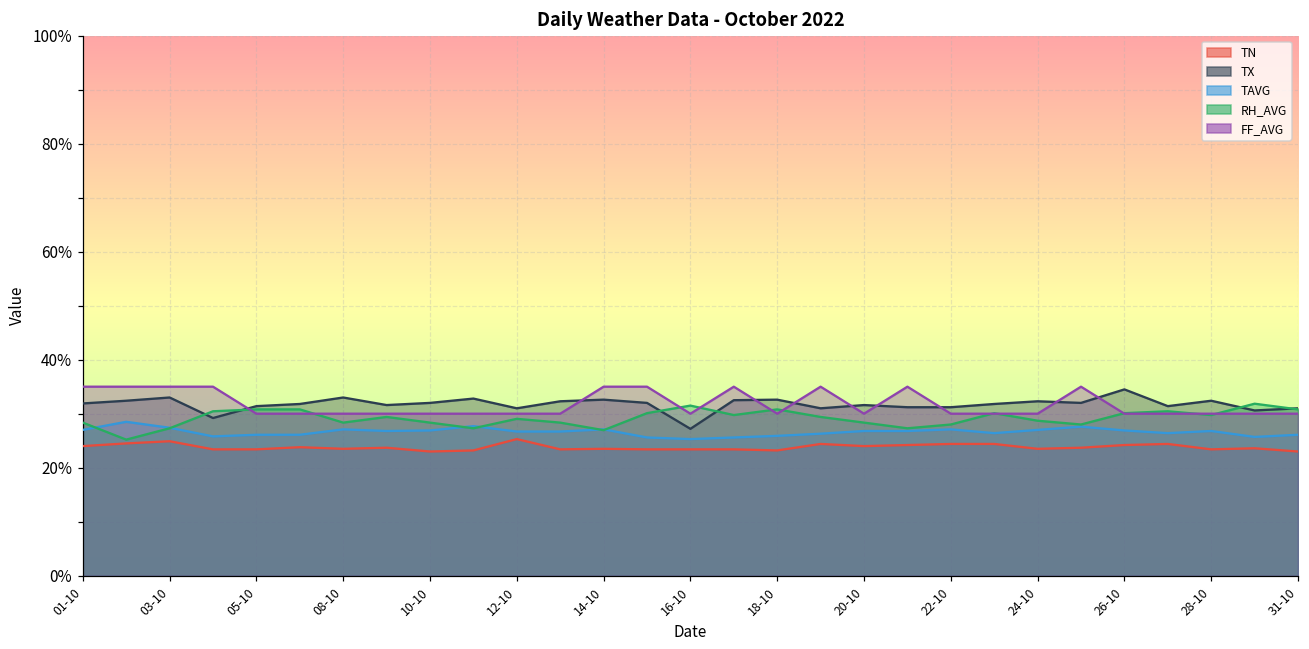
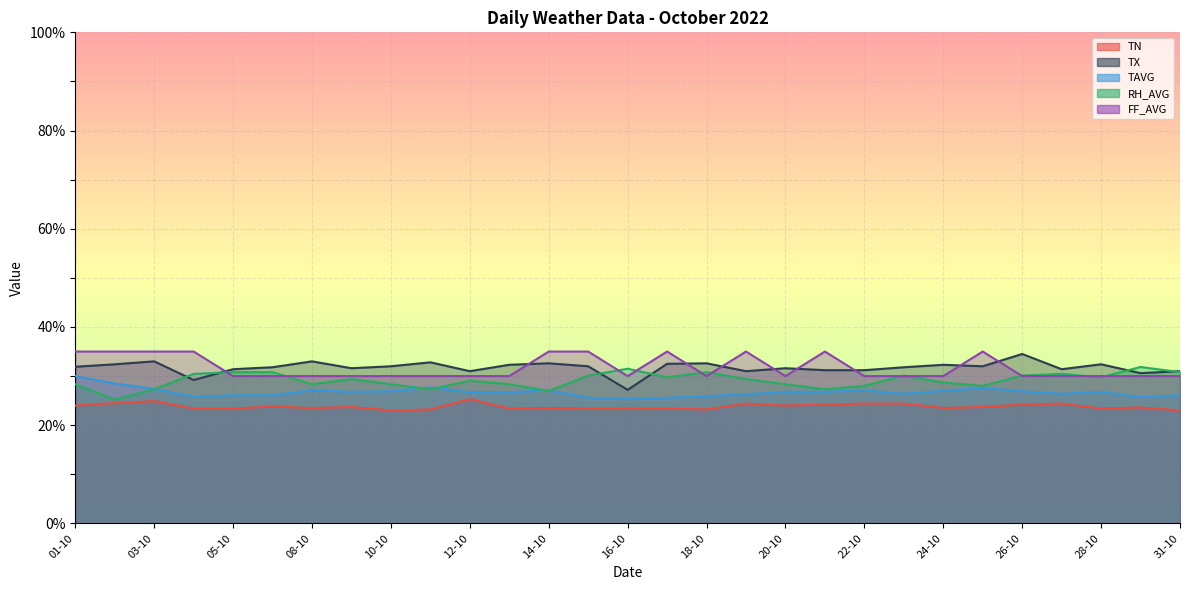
  {
    "TN": {
      "01-10": "24%",
      "03-10": "25%",
      "05-10": "23%",
      "08-10": "24%",
      "10-10": "23%",
      "12-10": "25%",
      "14-10": "24%",
      "16-10": "23%",
      "18-10": "23%",
      "20-10": "24%",
      "22-10": "24%",
      "24-10": "24%",
      "26-10": "24%",
      "28-10": "23%",
      "31-10": "23%"
    },
    "TX": {
      "01-10": "32%",
      "03-10": "33%",
      "05-10": "31%",
      "08-10": "33%",
      "10-10": "32%",
      "12-10": "31%",
      "14-10": "33%",
      "16-10": "27%",
      "18-10": "33%",
      "20-10": "32%",
      "22-10": "31%",
      "24-10": "32%",
      "26-10": "35%",
      "28-10": "32%"
    },
    "TAVG": {
-     "01-10": "27%",
+     "01-10": "30%",
      "05-10": "26%",
      "08-10": "27%",
      "10-10": "27%",
      "12-10": "27%",
      "16-10": "25%",
      "18-10": "26%",
      "20-10": "27%",
      "22-10": "27%",
      "24-10": "27%",
      "26-10": "27%",
      "28-10": "27%",
      "31-10": "26%"
    },
    "RH_AVG": {
      "01-10": "28%",
      "05-10": "31%",
      "08-10": "28%",
      "10-10": "28%",
      "12-10": "29%",
      "16-10": "31%",
      "18-10": "31%",
      "20-10": "28%",
      "22-10": "28%",
      "24-10": "29%"
    },
    "FF_AVG": {
      "01-10": "35%",
      "03-10": "35%",
      "05-10": "30%",
      "08-10": "30%",
      "10-10": "30%",
      "12-10": "30%",
      "14-10": "35%",
      "16-10": "30%",
      "18-10": "30%",
      "20-10": "30%",
      "22-10": "30%",
      "24-10": "30%",
      "31-10": "30%"
    }
  }
